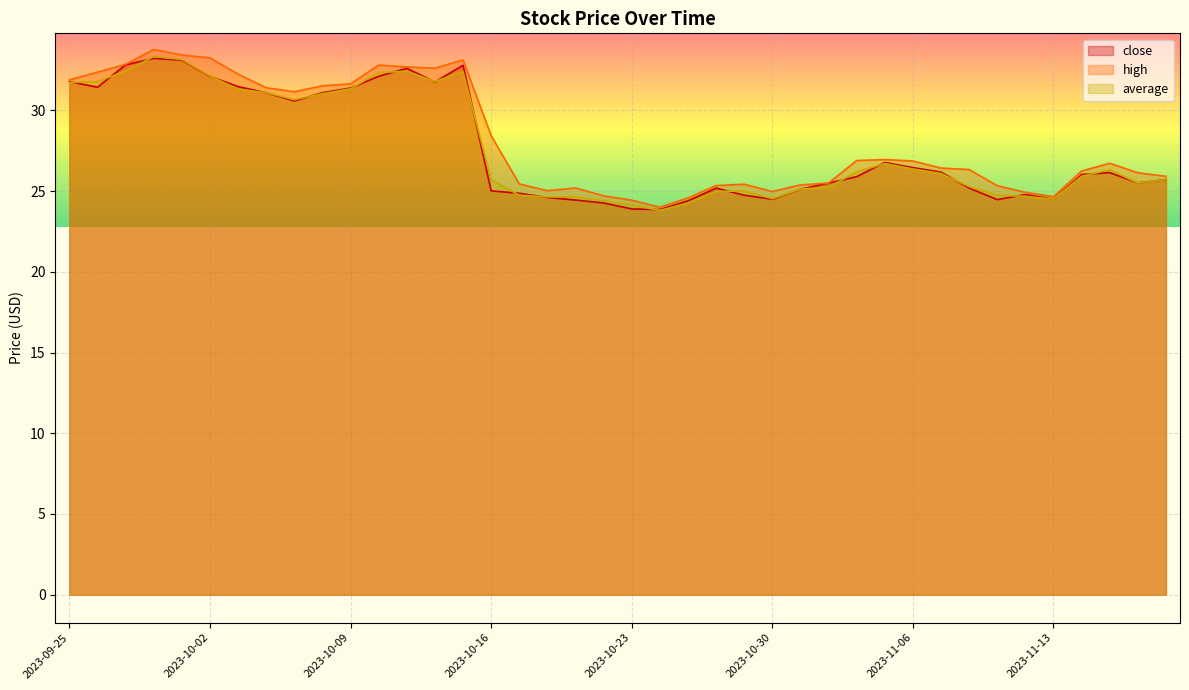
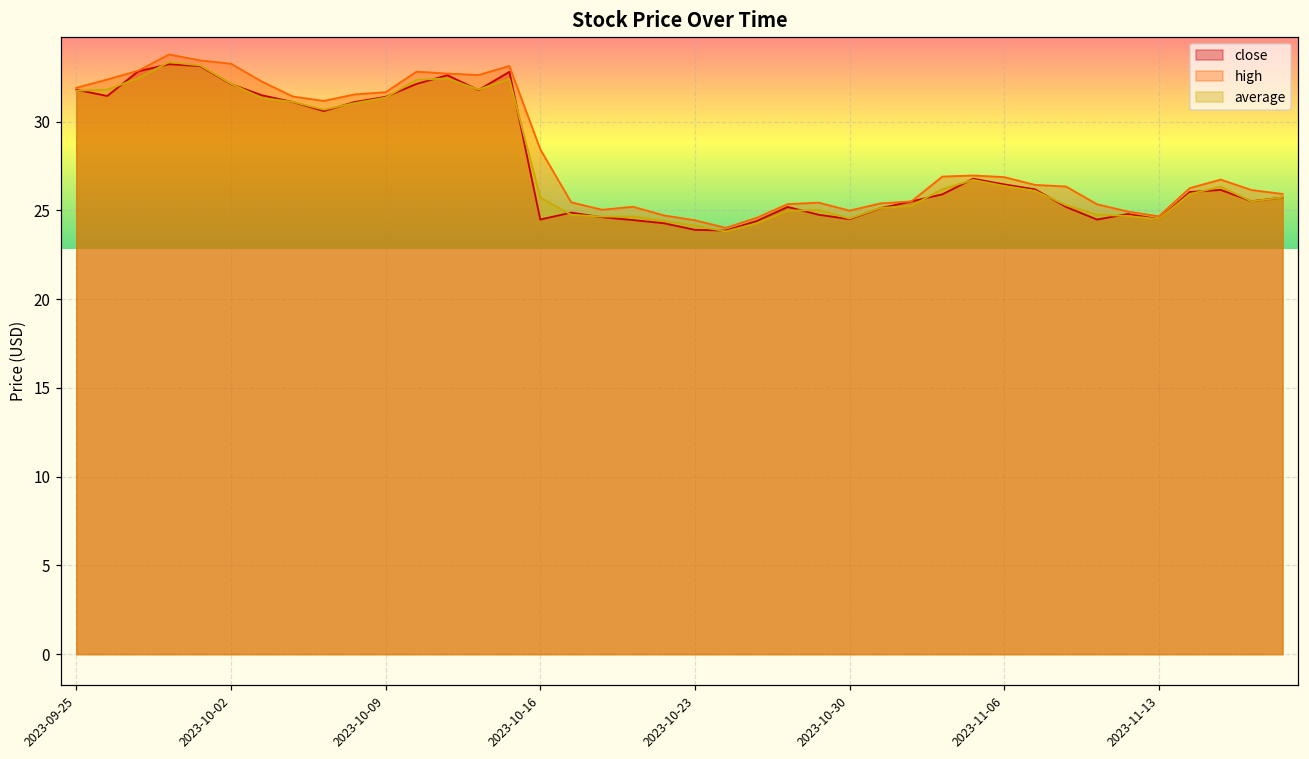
  {
    "close": {
-     "2023-10-16": 25.0,
+     "2023-10-16": 24.5,
      "2023-10-23": 23.9
    }
  }
